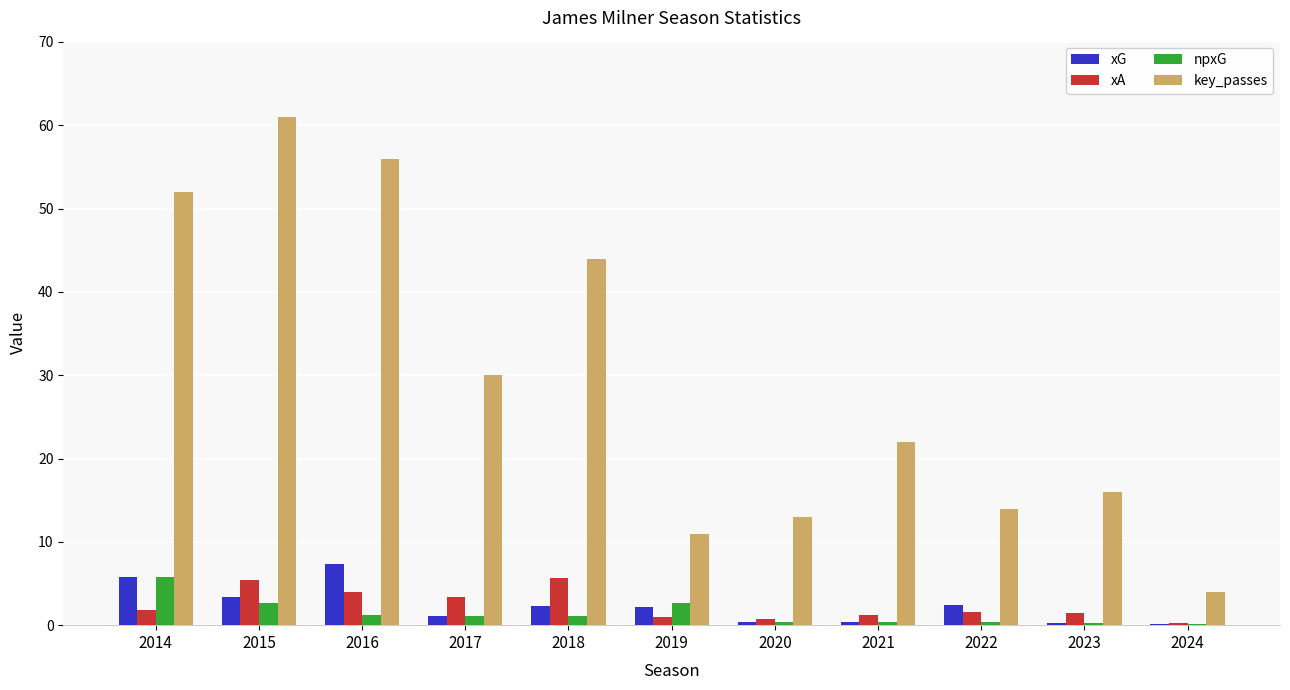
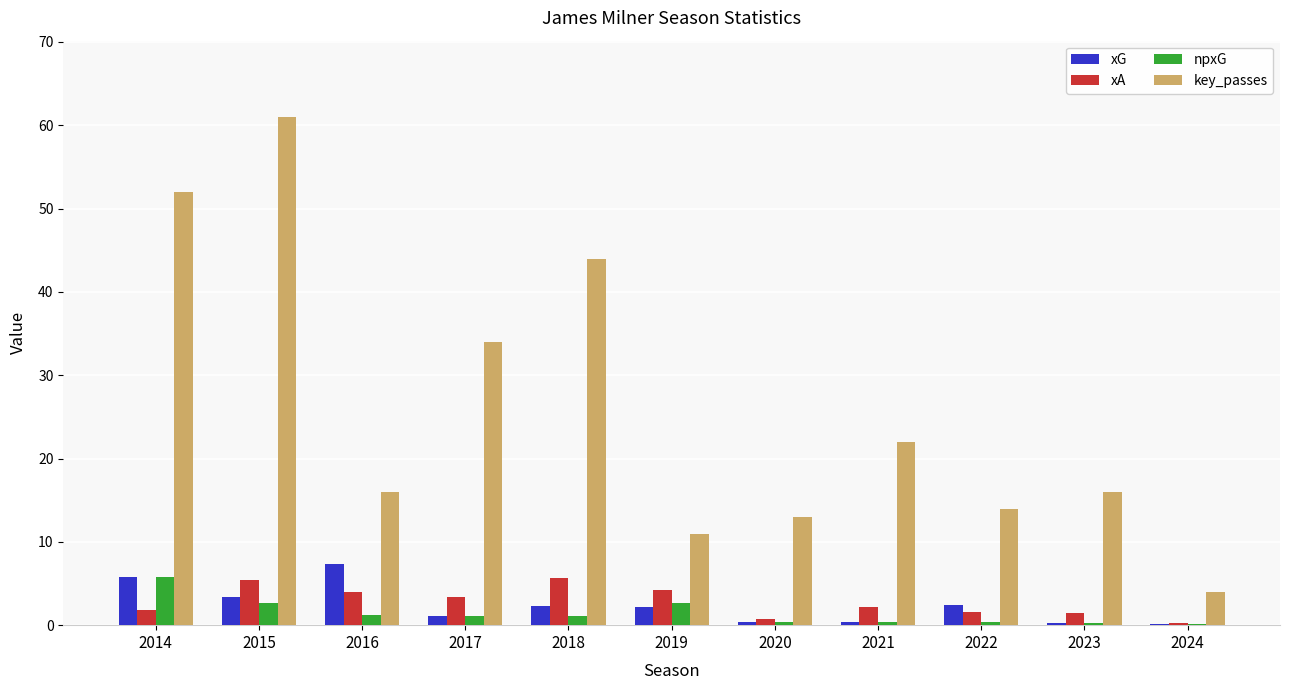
  {
    "xG": {
      "2014": 6,
      "2015": 3,
      "2016": 7,
      "2017": 1,
      "2018": 2,
      "2019": 2,
      "2020": 0,
      "2021": 0,
      "2022": 2
    },
    "xA": {
      "2014": 2,
      "2015": 5,
      "2016": 4,
      "2017": 3,
      "2018": 6,
-     "2019": 1,
+     "2019": 4,
      "2020": 1,
-     "2021": 1,
+     "2021": 2,
      "2022": 2,
      "2023": 1
    },
    "npxG": {
      "2014": 6,
      "2015": 3,
      "2016": 1,
      "2017": 1,
      "2018": 1,
      "2019": 3,
      "2020": 0,
      "2021": 0,
      "2022": 0
    },
    "key_passes": {
      "2014": 52,
      "2015": 61,
-     "2016": 56,
-     "2017": 30,
+     "2016": 16,
+     "2017": 34,
      "2018": 44,
      "2019": 11,
      "2020": 13,
      "2021": 22,
      "2022": 14,
      "2023": 16,
      "2024": 4
    }
  }
